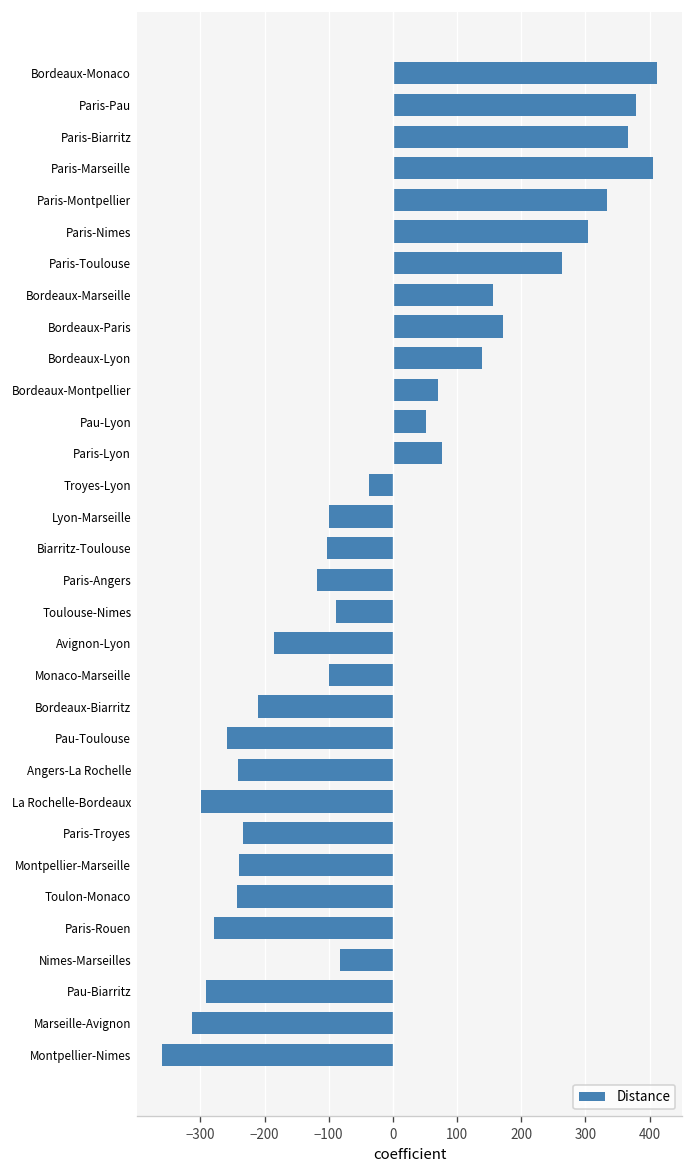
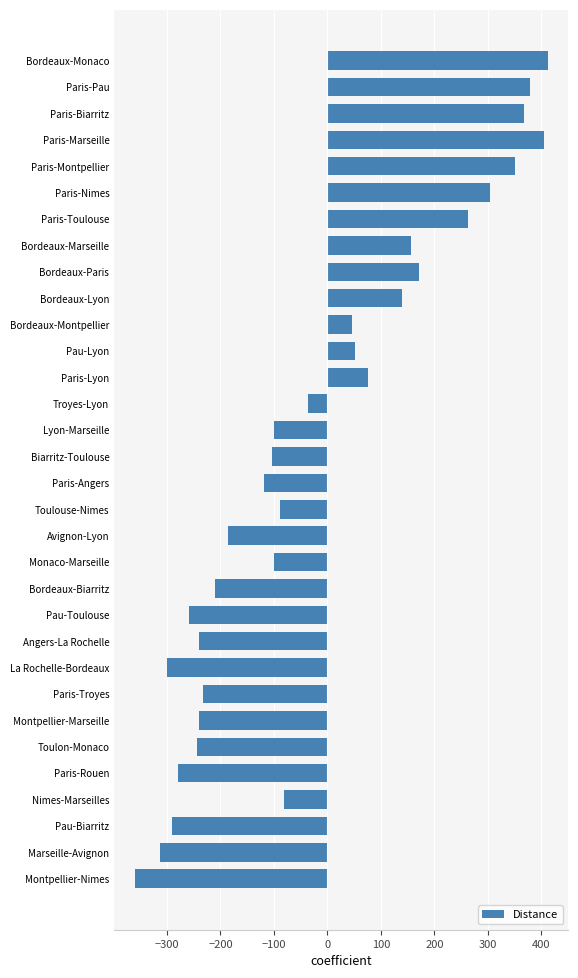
  {
    "Bordeaux-Monaco": 410,
    "Paris-Pau": 380,
    "Paris-Biarritz": 370,
    "Paris-Marseille": 410,
-   "Paris-Montpellier": 330,
+   "Paris-Montpellier": 350,
    "Paris-Nimes": 300,
    "Paris-Toulouse": 260,
    "Bordeaux-Marseille": 160,
    "Bordeaux-Paris": 170,
    "Bordeaux-Lyon": 140,
-   "Bordeaux-Montpellier": 70,
+   "Bordeaux-Montpellier": 50,
    "Pau-Lyon": 50,
    "Paris-Lyon": 80,
    "Troyes-Lyon": -40,
    "Lyon-Marseille": -100,
    "Biarritz-Toulouse": -100,
    "Paris-Angers": -120,
    "Toulouse-Nimes": -90,
    "Avignon-Lyon": -190,
    "Monaco-Marseille": -100,
    "Bordeaux-Biarritz": -210,
    "Pau-Toulouse": -260,
    "Angers-La Rochelle": -240,
    "La Rochelle-Bordeaux": -300,
    "Paris-Troyes": -230,
    "Montpellier-Marseille": -240,
    "Toulon-Monaco": -240,
    "Paris-Rouen": -280,
    "Nimes-Marseilles": -80,
    "Pau-Biarritz": -290,
    "Marseille-Avignon": -310,
    "Montpellier-Nimes": -360
  }
